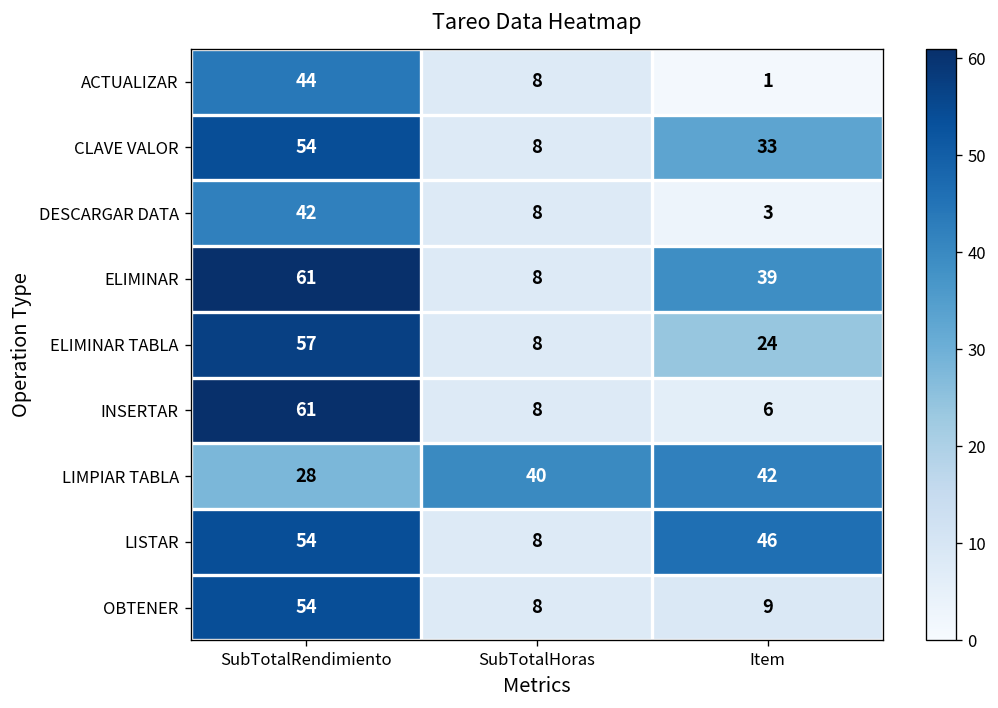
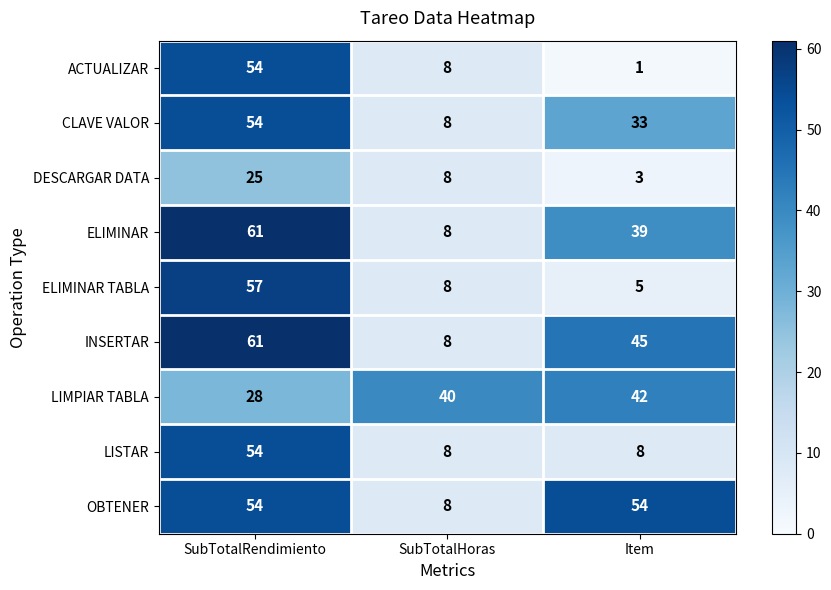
  {
    "ACTUALIZAR": {
-     "SubTotalRendimiento": 44,
+     "SubTotalRendimiento": 54,
      "SubTotalHoras": 8,
      "Item": 1
    },
    "CLAVE VALOR": {
      "SubTotalRendimiento": 54,
      "SubTotalHoras": 8,
      "Item": 33
    },
    "DESCARGAR DATA": {
-     "SubTotalRendimiento": 42,
+     "SubTotalRendimiento": 25,
      "SubTotalHoras": 8,
      "Item": 3
    },
    "ELIMINAR": {
      "SubTotalRendimiento": 61,
      "SubTotalHoras": 8,
      "Item": 39
    },
    "ELIMINAR TABLA": {
      "SubTotalRendimiento": 57,
      "SubTotalHoras": 8,
-     "Item": 24
+     "Item": 5
    },
    "INSERTAR": {
      "SubTotalRendimiento": 61,
      "SubTotalHoras": 8,
-     "Item": 6
+     "Item": 45
    },
    "LIMPIAR TABLA": {
      "SubTotalRendimiento": 28,
      "SubTotalHoras": 40,
      "Item": 42
    },
    "LISTAR": {
      "SubTotalRendimiento": 54,
      "SubTotalHoras": 8,
-     "Item": 46
+     "Item": 8
    },
    "OBTENER": {
      "SubTotalRendimiento": 54,
      "SubTotalHoras": 8,
-     "Item": 9
+     "Item": 54
    }
  }
